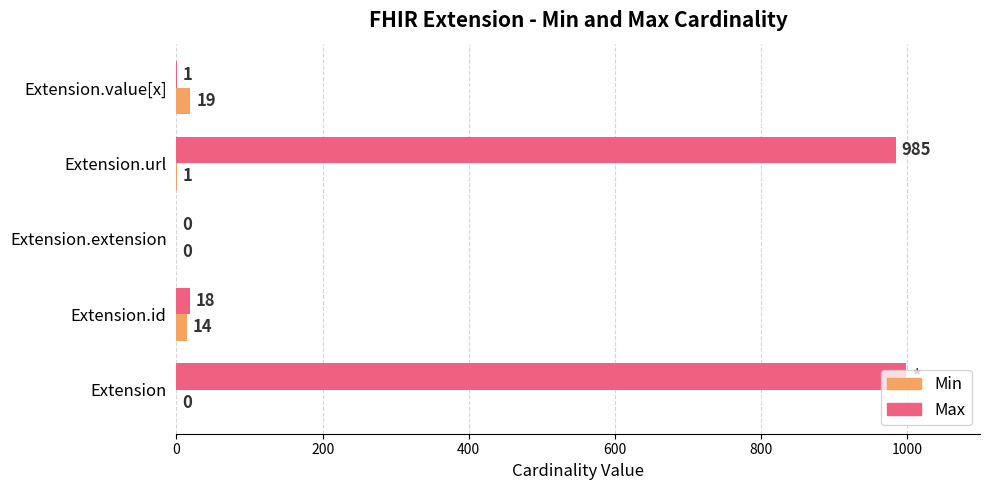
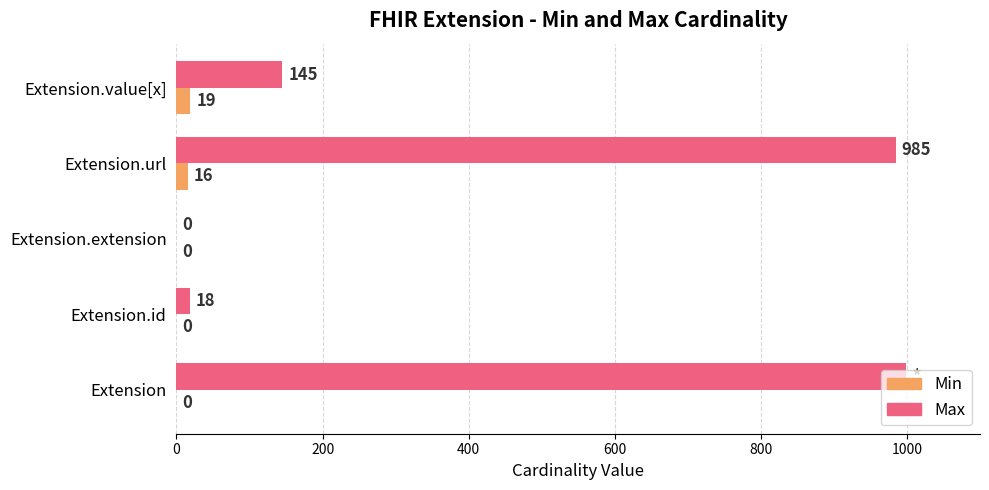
  {
    "Max": {
-     "Extension.value[x]": 1,
+     "Extension.value[x]": 145,
      "Extension.url": 985,
      "Extension.extension": 0,
      "Extension.id": 18
    },
    "Min": {
      "Extension.value[x]": 19,
-     "Extension.url": 1,
+     "Extension.url": 16,
      "Extension.extension": 0,
-     "Extension.id": 14,
+     "Extension.id": 0,
      "Extension": 0
    }
  }
